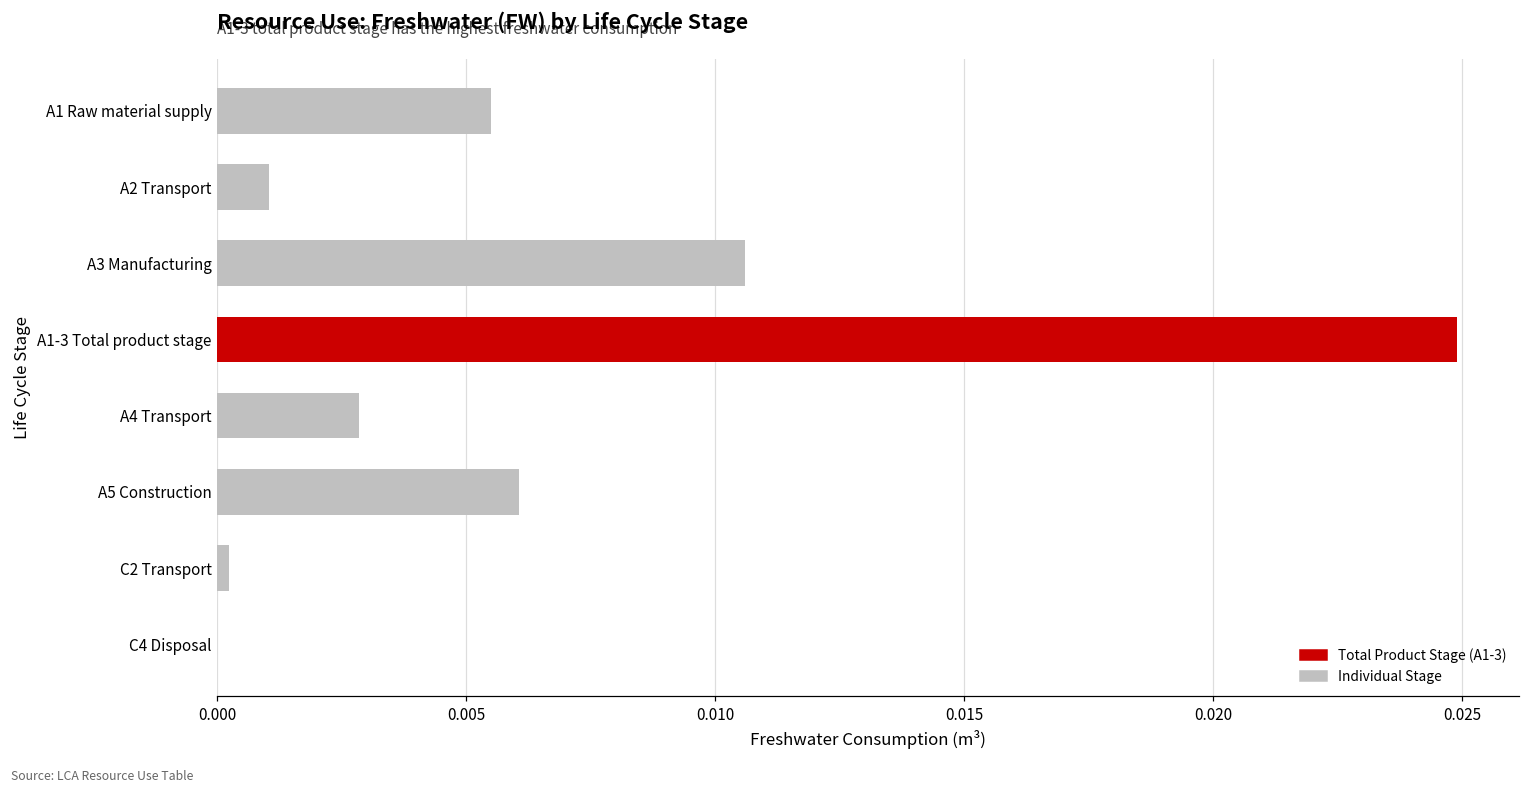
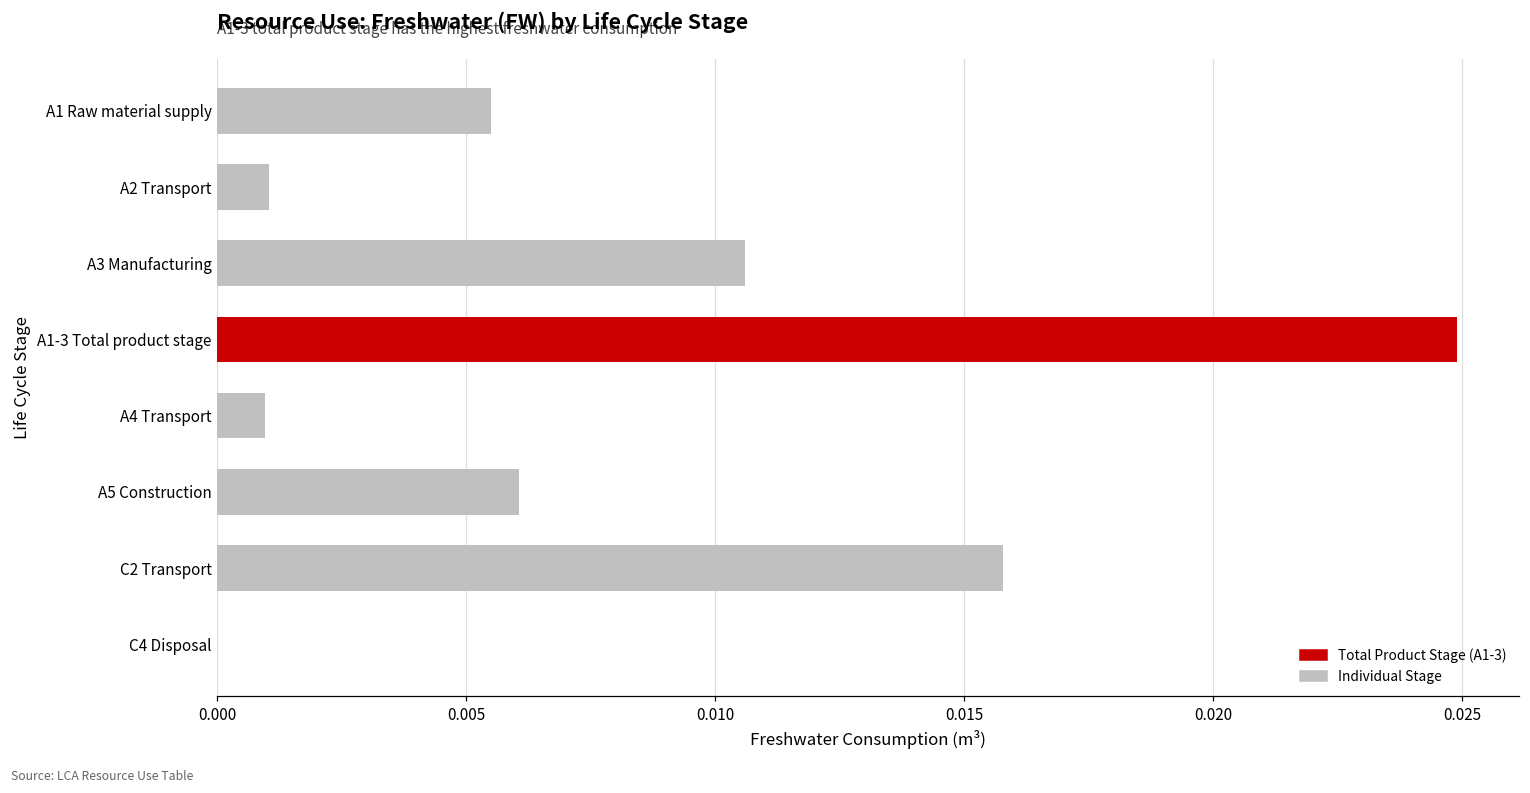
  {
    "A1 Raw material supply": 0.0055,
    "A2 Transport": 0.0010,
    "A3 Manufacturing": 0.0106,
    "A1-3 Total product stage": 0.0249,
-   "A4 Transport": 0.0028,
+   "A4 Transport": 0.0010,
    "A5 Construction": 0.0061,
-   "C2 Transport": 0.0002,
+   "C2 Transport": 0.0158,
    "C4 Disposal": 0.0000
  }
